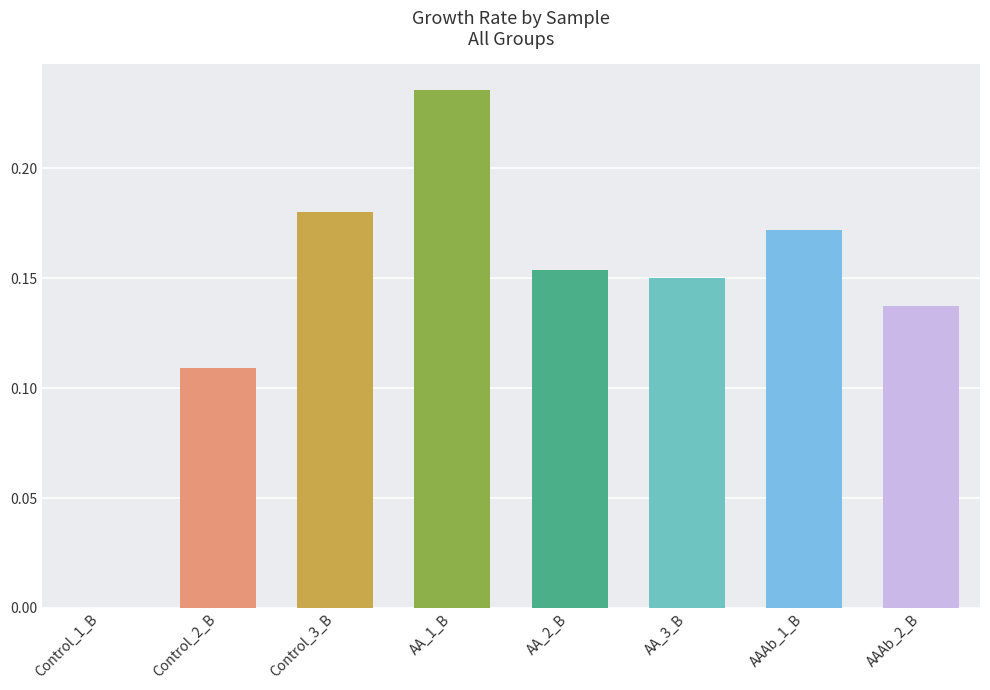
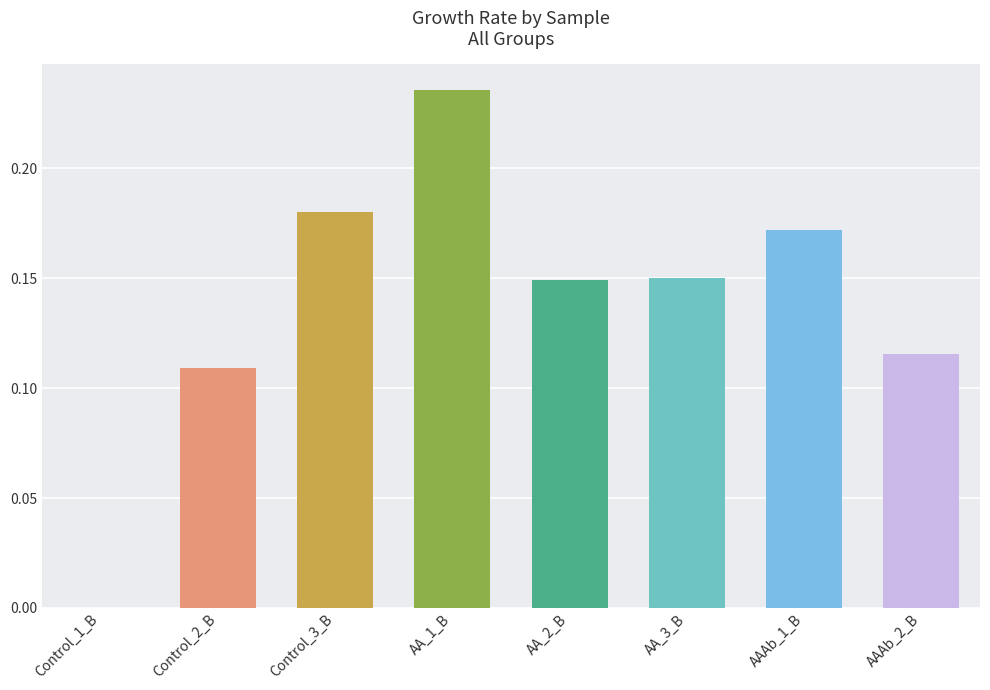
  {
    "Control_2_B": 0.109,
    "Control_3_B": 0.180,
    "AA_1_B": 0.236,
-   "AA_2_B": 0.154,
+   "AA_2_B": 0.149,
    "AA_3_B": 0.150,
    "AAAb_1_B": 0.172,
-   "AAAb_2_B": 0.138
+   "AAAb_2_B": 0.116
  }
